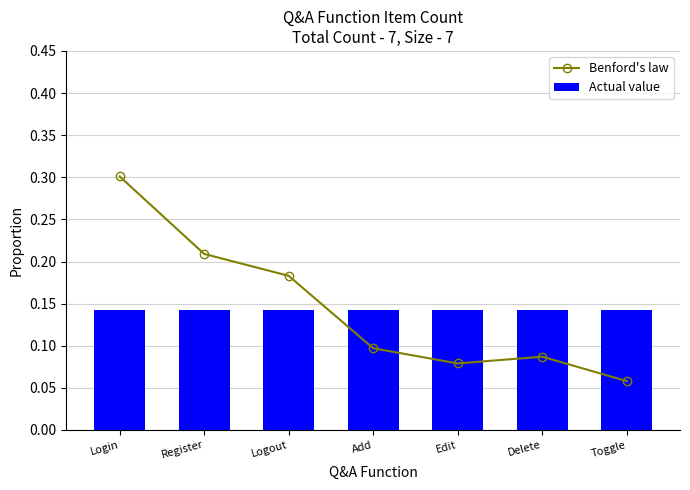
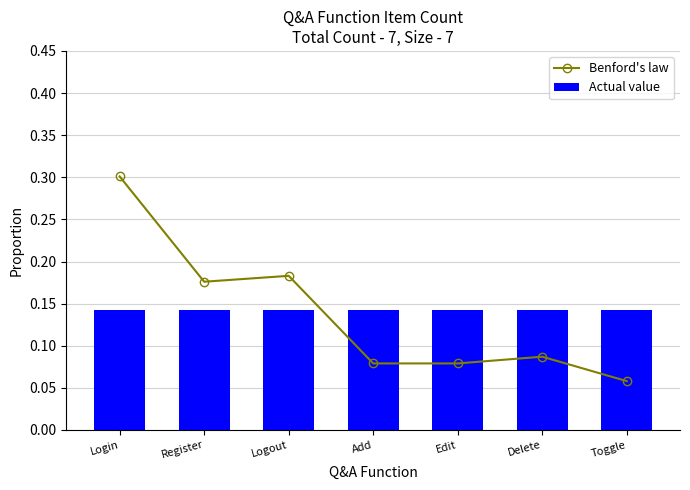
  {
    "Benford's law": {
      "Login": 0.30,
-     "Register": 0.21,
+     "Register": 0.18,
      "Logout": 0.18,
-     "Add": 0.10,
+     "Add": 0.08,
      "Edit": 0.08,
      "Delete": 0.09,
      "Toggle": 0.06
    },
    "Actual value": {
      "Login": 0.14,
      "Register": 0.14,
      "Logout": 0.14,
      "Add": 0.14,
      "Edit": 0.14,
      "Delete": 0.14,
      "Toggle": 0.14
    }
  }
